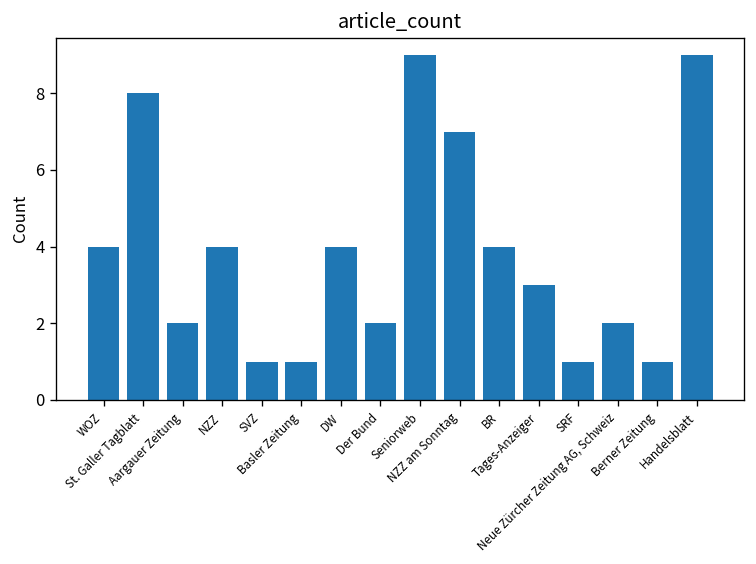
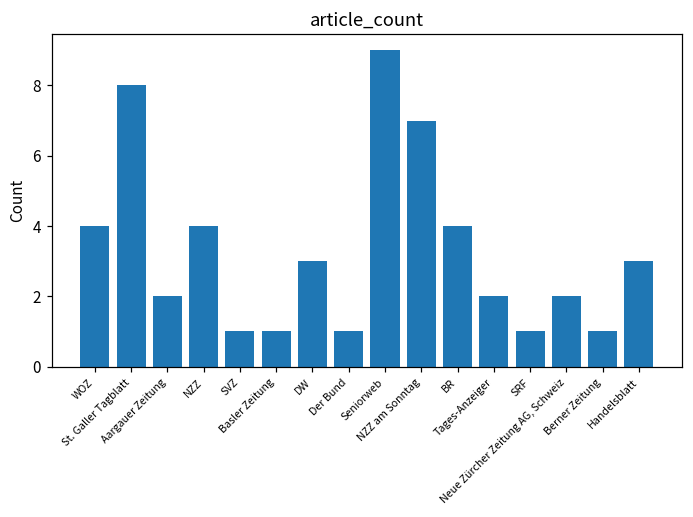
  {
    "WOZ": 4,
    "St. Galler Tagblatt": 8,
    "Aargauer Zeitung": 2,
    "NZZ": 4,
    "SVZ": 1,
    "Basler Zeitung": 1,
-   "DW": 4,
-   "Der Bund": 2,
+   "DW": 3,
+   "Der Bund": 1,
    "Seniorweb": 9,
    "NZZ am Sonntag": 7,
    "BR": 4,
-   "Tages-Anzeiger": 3,
+   "Tages-Anzeiger": 2,
    "SRF": 1,
    "Neue Zürcher Zeitung AG, Schweiz": 2,
    "Berner Zeitung": 1,
-   "Handelsblatt": 9
+   "Handelsblatt": 3
  }
